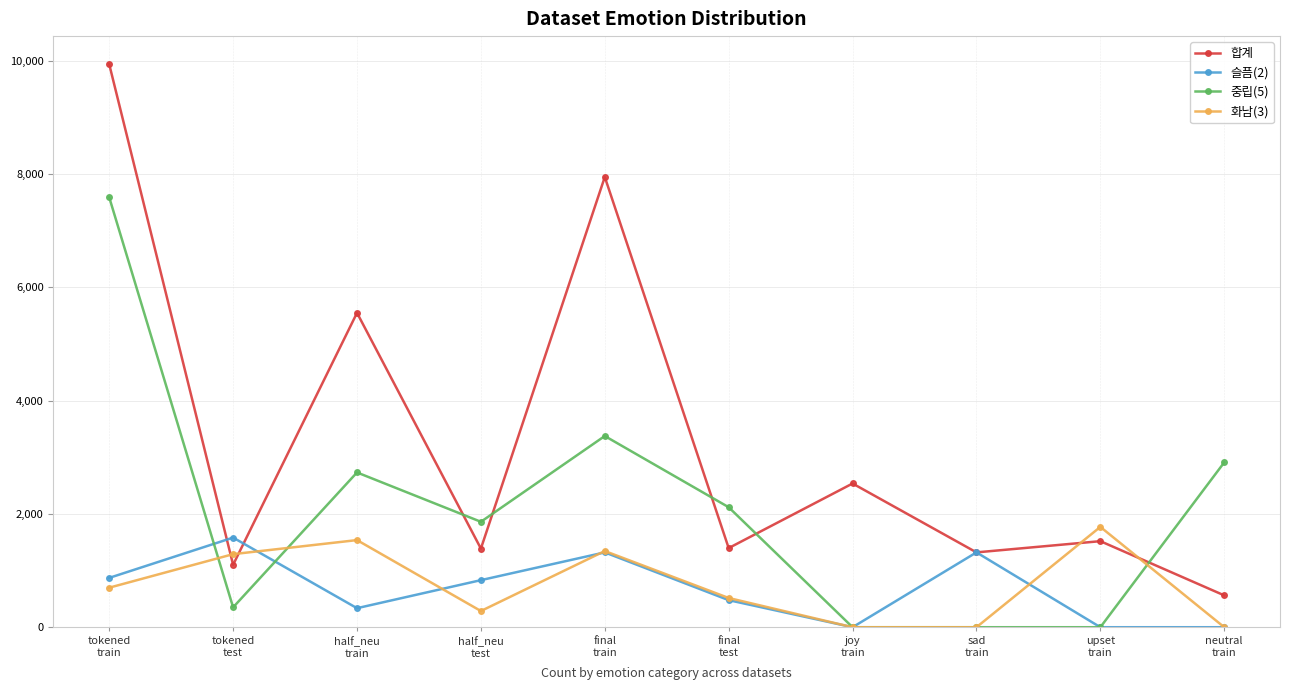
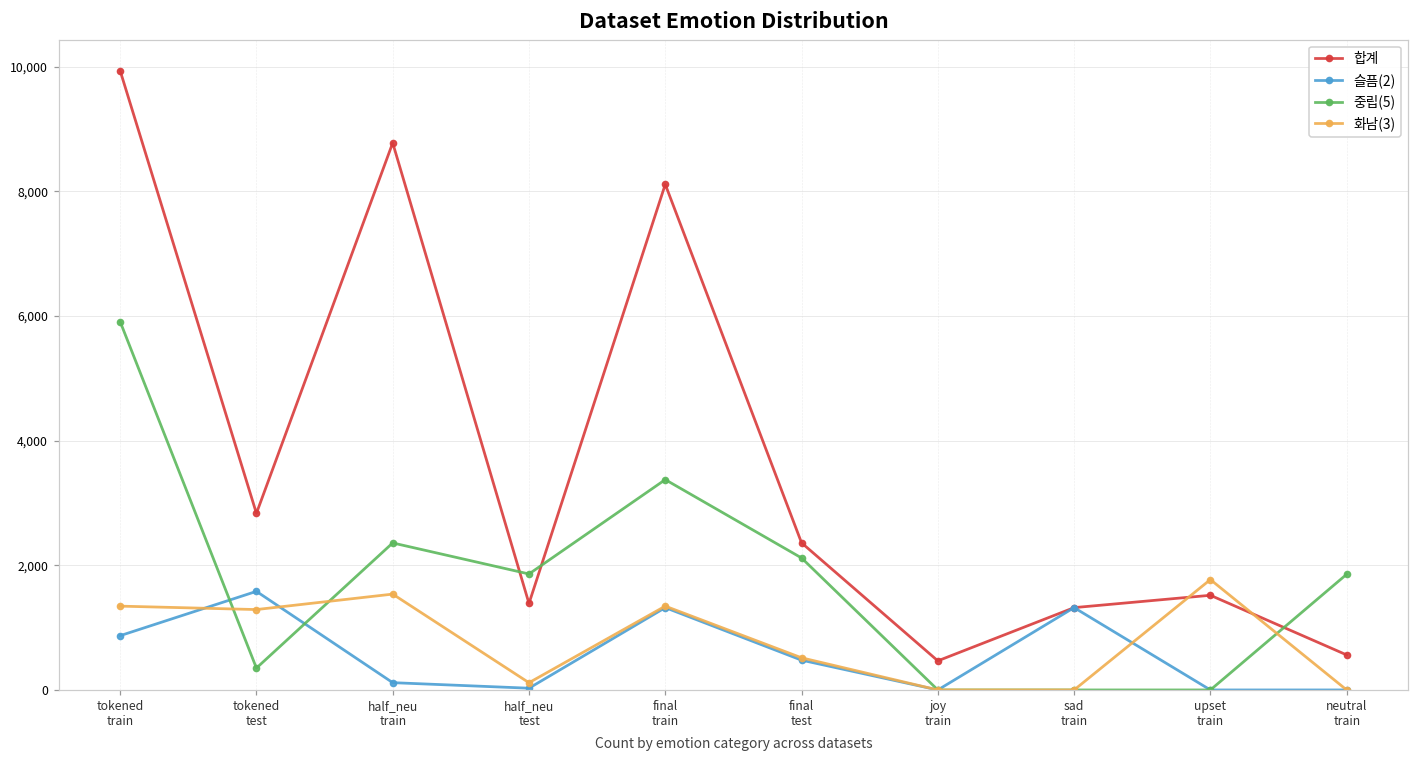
  {
    "합계": {
      "tokened train": "9,900",
-     "tokened test": "1,100",
-     "half_neu train": "5,500",
+     "tokened test": "2,800",
+     "half_neu train": "8,800",
      "half_neu test": "1,400",
-     "final train": "7,900",
-     "final test": "1,400",
-     "joy train": "2,500",
+     "final train": "8,100",
+     "final test": "2,400",
+     "joy train": "500",
      "upset train": "1,500",
      "neutral train": "600"
    },
    "슬픔(2)": {
      "tokened train": "900",
      "tokened test": "1,600",
-     "half_neu train": "300",
-     "half_neu test": "800"
+     "half_neu train": "100",
+     "half_neu test": "0"
    },
    "중립(5)": {
-     "tokened train": "7,600",
+     "tokened train": "5,900",
      "tokened test": "400",
-     "half_neu train": "2,700",
+     "half_neu train": "2,400",
      "half_neu test": "1,900",
      "final train": "3,400",
      "final test": "2,100",
-     "neutral train": "2,900"
+     "neutral train": "1,900"
    },
    "화남(3)": {
-     "tokened train": "700",
+     "tokened train": "1,300",
      "tokened test": "1,300",
      "half_neu train": "1,500",
-     "half_neu test": "300",
+     "half_neu test": "100",
      "upset train": "1,800"
    }
  }
